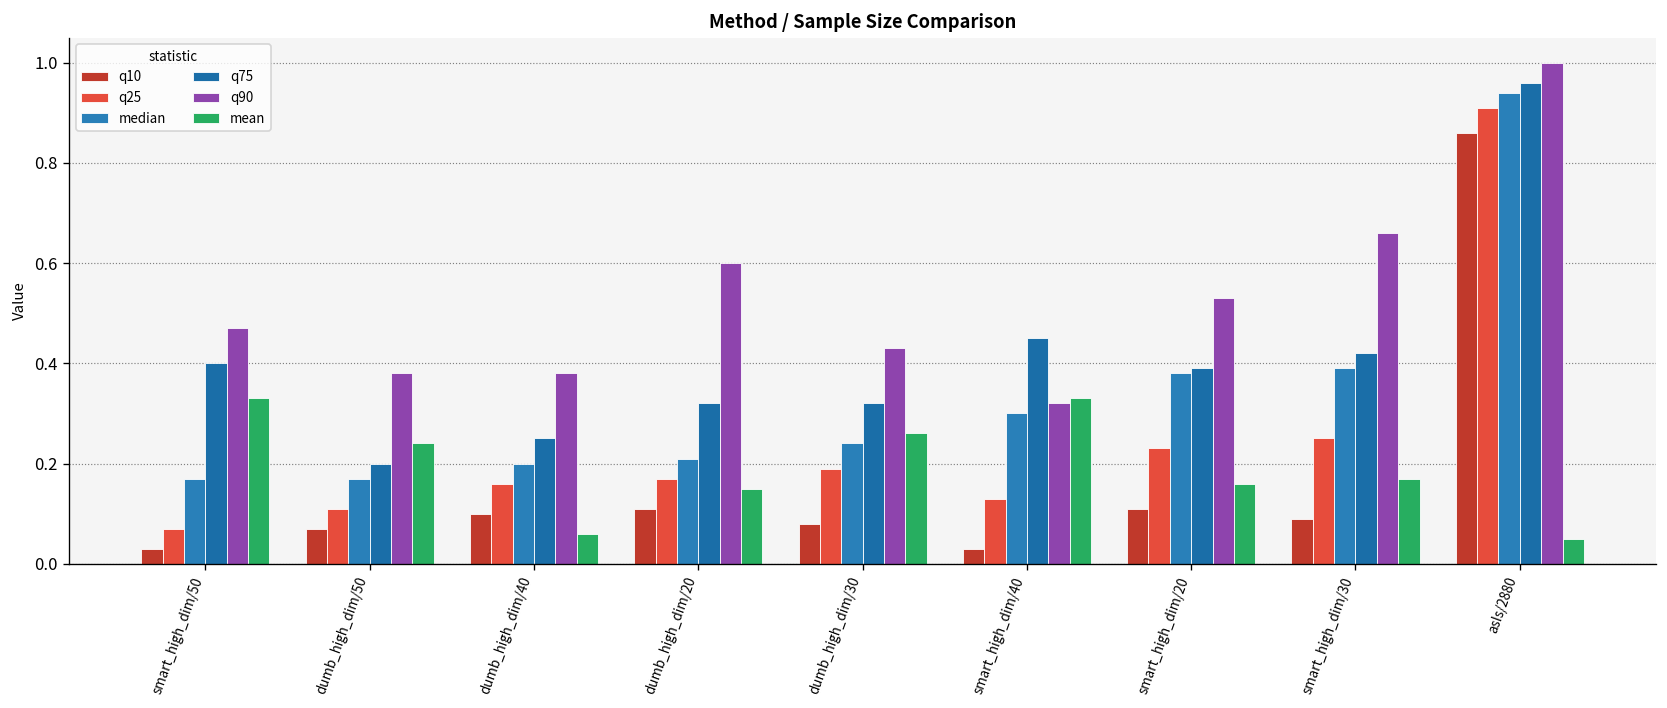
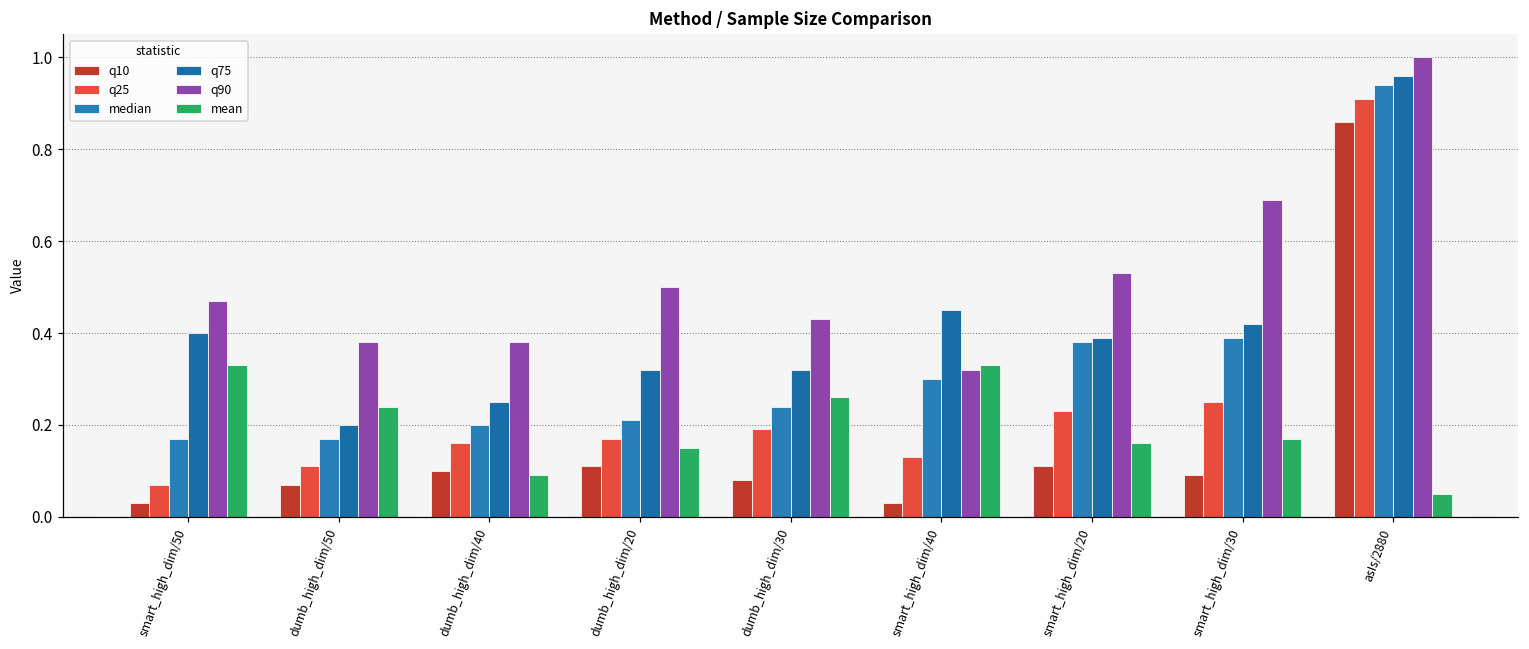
  {
    "q90": {
      "smart_high_dim/50": 0.47,
      "dumb_high_dim/50": 0.38,
      "dumb_high_dim/40": 0.38,
-     "dumb_high_dim/20": 0.6,
+     "dumb_high_dim/20": 0.5,
      "dumb_high_dim/30": 0.43,
      "smart_high_dim/40": 0.32,
      "smart_high_dim/20": 0.53,
-     "smart_high_dim/30": 0.66,
+     "smart_high_dim/30": 0.69,
      "asIs/2880": 1.00
    },
    "mean": {
      "smart_high_dim/50": 0.33,
      "dumb_high_dim/50": 0.24,
-     "dumb_high_dim/40": 0.06,
+     "dumb_high_dim/40": 0.09,
      "dumb_high_dim/20": 0.15,
      "dumb_high_dim/30": 0.26,
      "smart_high_dim/40": 0.33,
      "smart_high_dim/20": 0.16,
      "smart_high_dim/30": 0.17,
      "asIs/2880": 0.05
    }
  }
